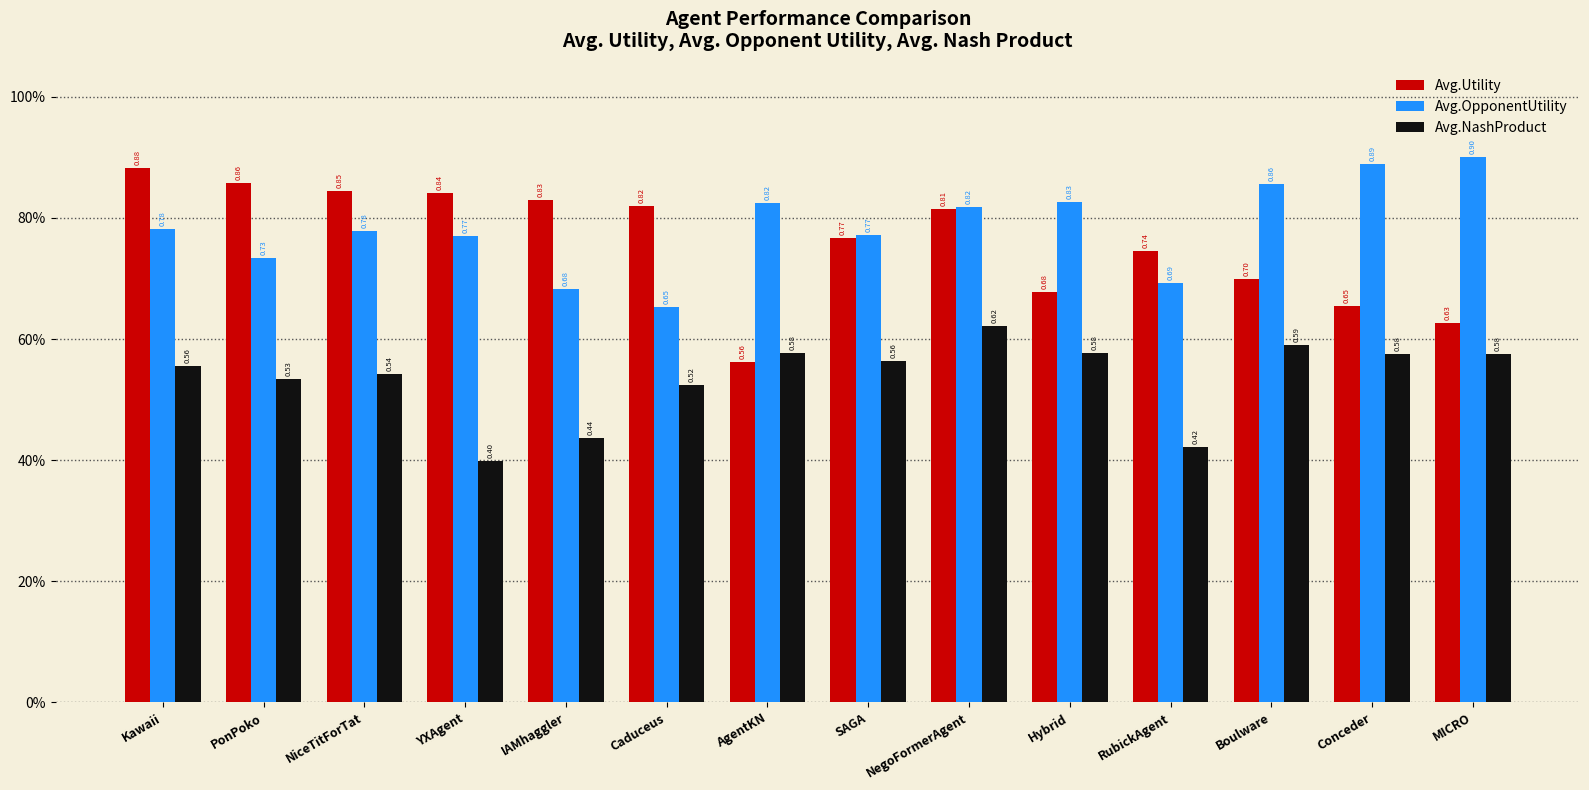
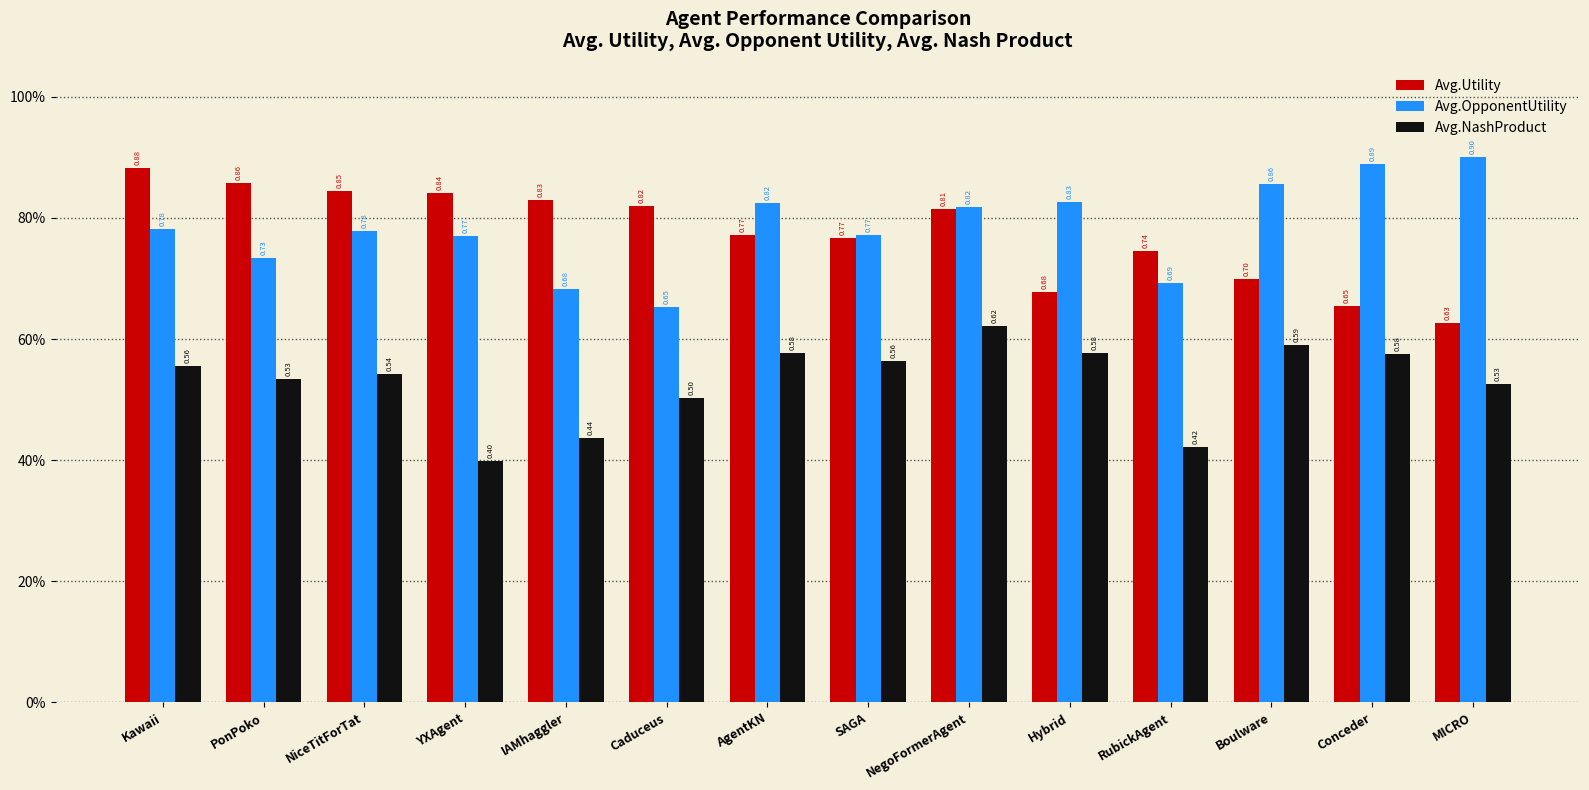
  {
    "Avg.Utility": {
      "Kawaii": 0.88,
      "PonPoko": 0.86,
      "NiceTitForTat": 0.85,
      "YXAgent": 0.84,
      "IAMhaggler": 0.83,
      "Caduceus": 0.82,
-     "AgentKN": 0.56,
+     "AgentKN": 0.77,
      "SAGA": 0.77,
      "NegoFormerAgent": 0.81,
      "Hybrid": 0.68,
      "RubickAgent": 0.74,
      "Boulware": 0.70,
      "Conceder": 0.65,
      "MICRO": 0.63
    },
    "Avg.OpponentUtility": {
      "Kawaii": 0.78,
      "PonPoko": 0.73,
      "NiceTitForTat": 0.78,
      "YXAgent": 0.77,
      "IAMhaggler": 0.68,
      "Caduceus": 0.65,
      "AgentKN": 0.82,
      "SAGA": 0.77,
      "NegoFormerAgent": 0.82,
      "Hybrid": 0.83,
      "RubickAgent": 0.69,
      "Boulware": 0.86,
      "Conceder": 0.89,
      "MICRO": 0.90
    },
    "Avg.NashProduct": {
      "Kawaii": 0.56,
      "PonPoko": 0.53,
      "NiceTitForTat": 0.54,
      "YXAgent": 0.40,
      "IAMhaggler": 0.44,
-     "Caduceus": 0.52,
+     "Caduceus": 0.50,
      "AgentKN": 0.58,
      "SAGA": 0.56,
      "NegoFormerAgent": 0.62,
      "Hybrid": 0.58,
      "RubickAgent": 0.42,
      "Boulware": 0.59,
      "Conceder": 0.58,
-     "MICRO": 0.58
+     "MICRO": 0.53
    }
  }
